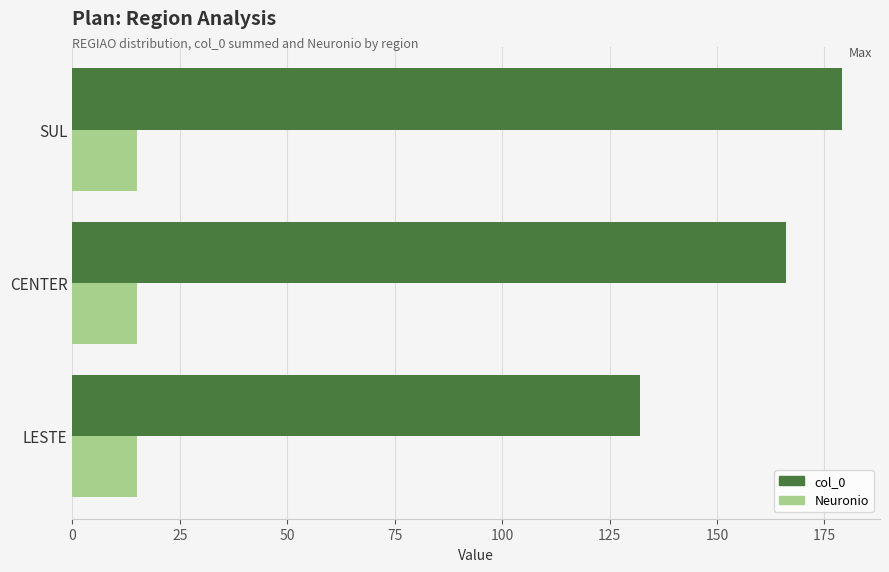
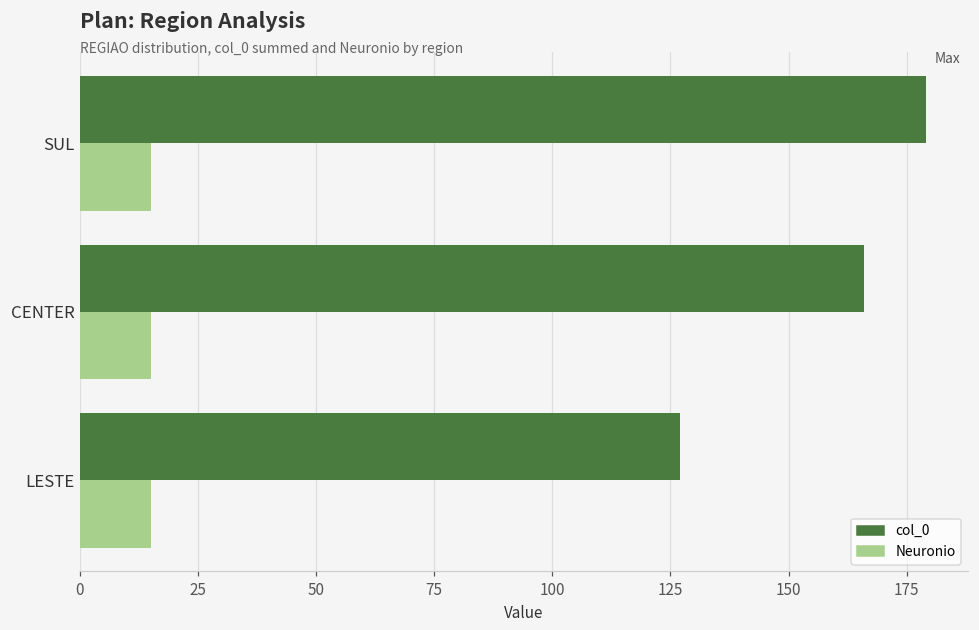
  {
    "col_0": {
      "SUL": 179,
      "CENTER": 166,
-     "LESTE": 132
+     "LESTE": 127
    },
    "Neuronio": {
      "SUL": 15,
      "CENTER": 15,
      "LESTE": 15
    }
  }
